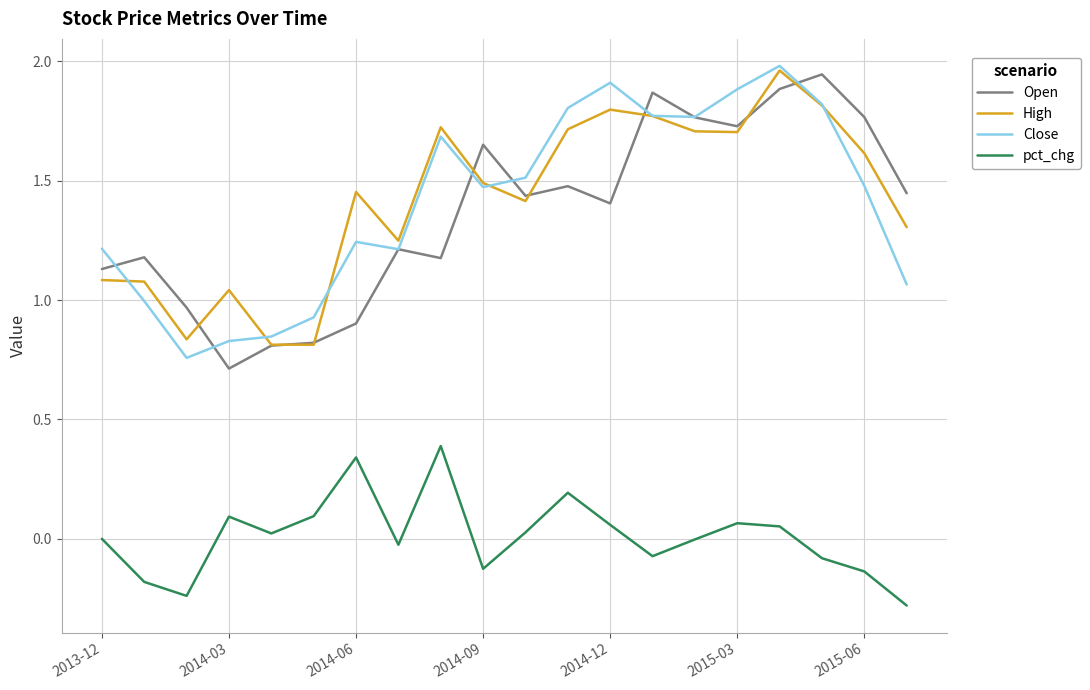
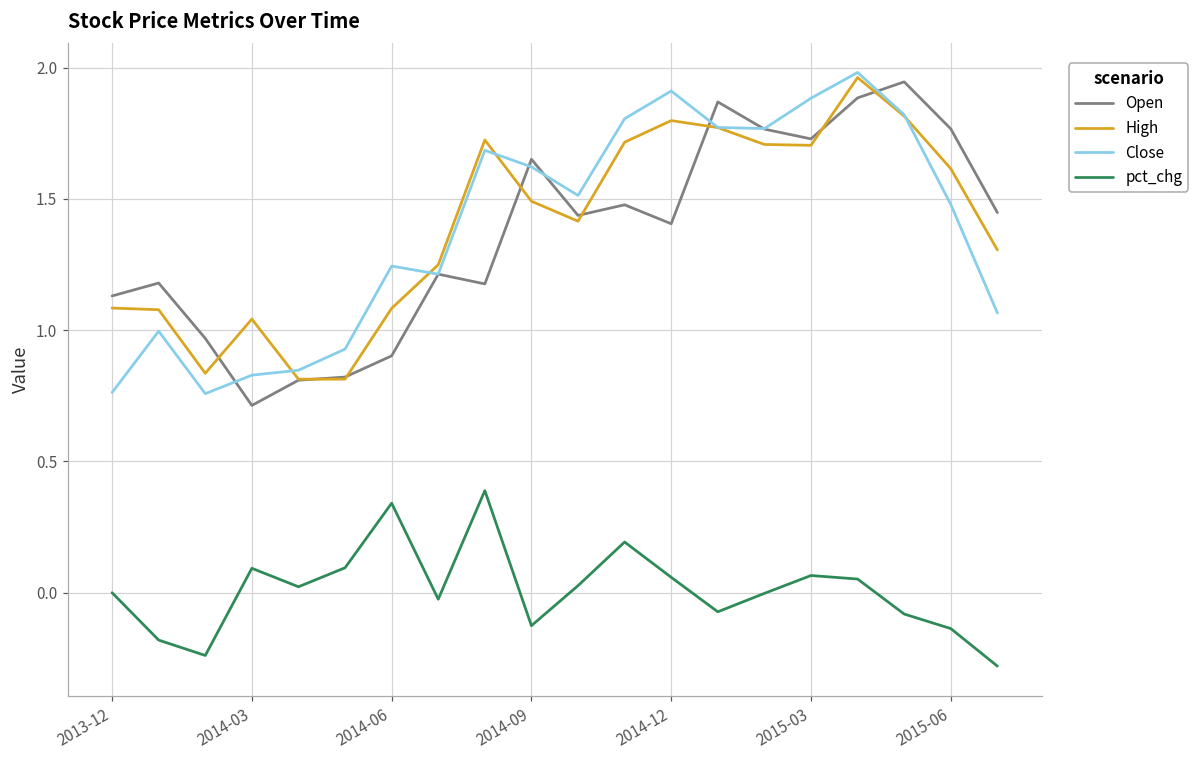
  {
    "Open": {
      "2013-12": 1.13,
      "2014-03": 0.71,
      "2014-06": 0.90,
      "2014-09": 1.65,
      "2014-12": 1.41,
      "2015-03": 1.73,
      "2015-06": 1.77
    },
    "High": {
      "2013-12": 1.08,
      "2014-03": 1.04,
-     "2014-06": 1.45,
+     "2014-06": 1.08,
      "2014-09": 1.49,
      "2014-12": 1.80,
      "2015-03": 1.70,
      "2015-06": 1.61
    },
    "Close": {
-     "2013-12": 1.22,
+     "2013-12": 0.76,
      "2014-03": 0.83,
      "2014-06": 1.24,
-     "2014-09": 1.47,
+     "2014-09": 1.62,
      "2014-12": 1.91,
      "2015-03": 1.88,
      "2015-06": 1.48
    },
    "pct_chg": {
      "2013-12": 0.00,
      "2014-03": 0.09,
      "2014-06": 0.34,
      "2014-09": -0.13,
      "2014-12": 0.06,
      "2015-03": 0.07,
      "2015-06": -0.14
    }
  }
